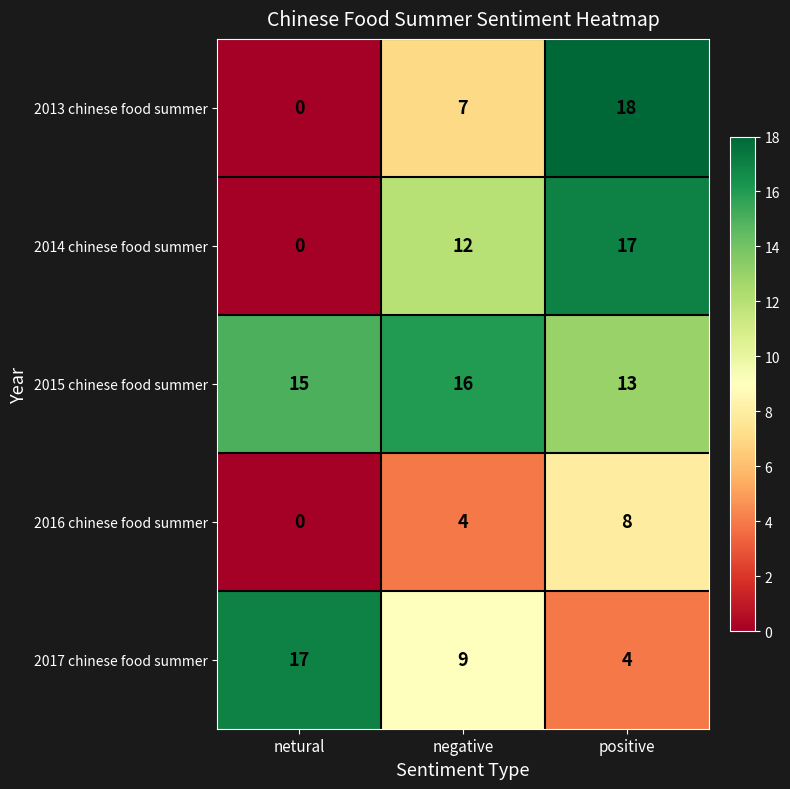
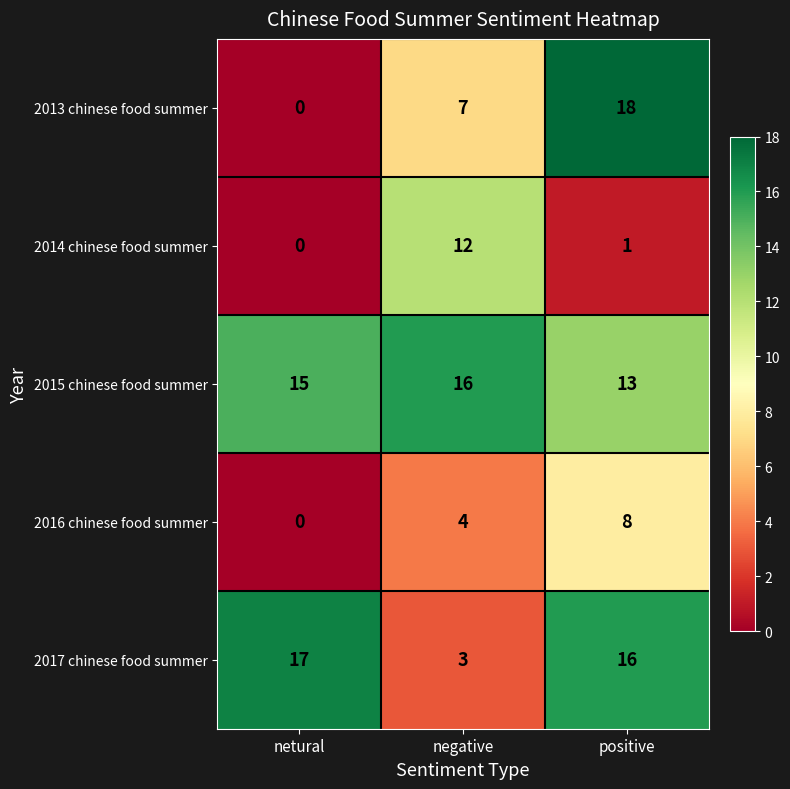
  {
    "2013 chinese food summer": {
      "netural": 0,
      "negative": 7,
      "positive": 18
    },
    "2014 chinese food summer": {
      "netural": 0,
      "negative": 12,
-     "positive": 17
+     "positive": 1
    },
    "2015 chinese food summer": {
      "netural": 15,
      "negative": 16,
      "positive": 13
    },
    "2016 chinese food summer": {
      "netural": 0,
      "negative": 4,
      "positive": 8
    },
    "2017 chinese food summer": {
      "netural": 17,
-     "negative": 9,
-     "positive": 4
+     "negative": 3,
+     "positive": 16
    }
  }
